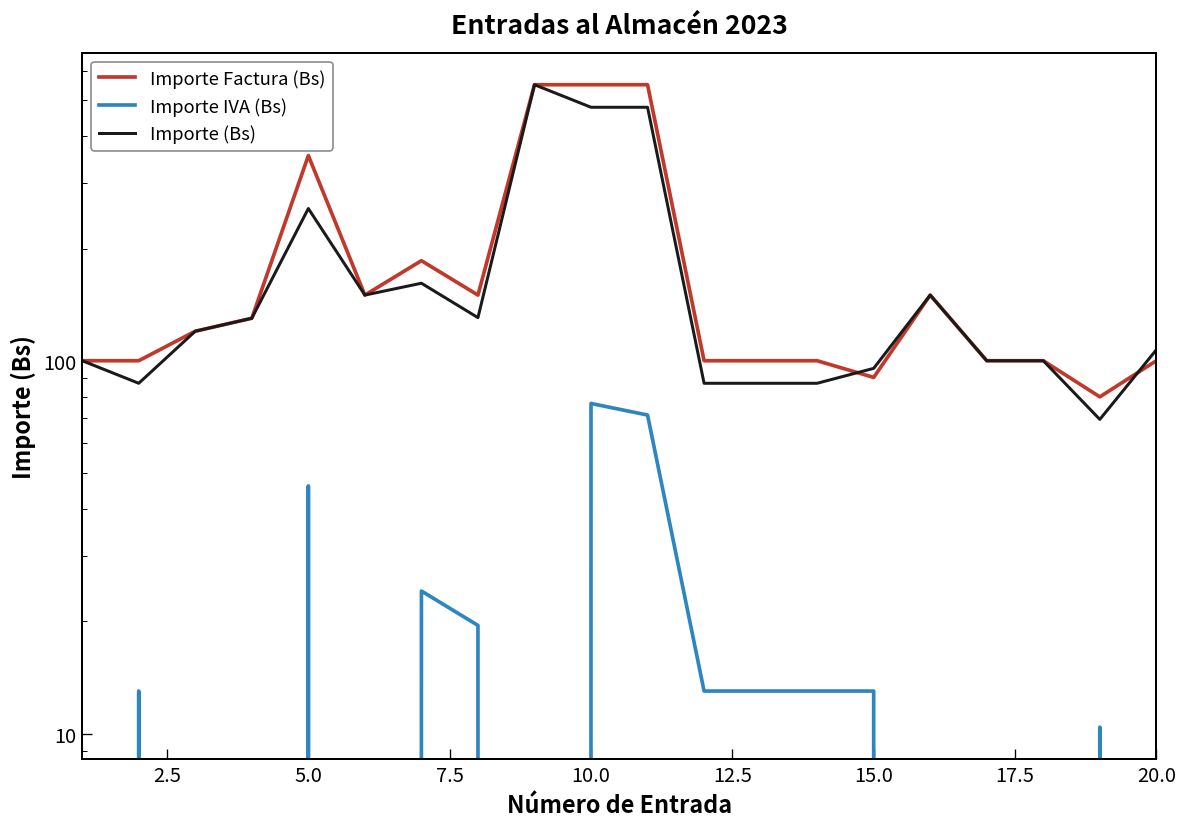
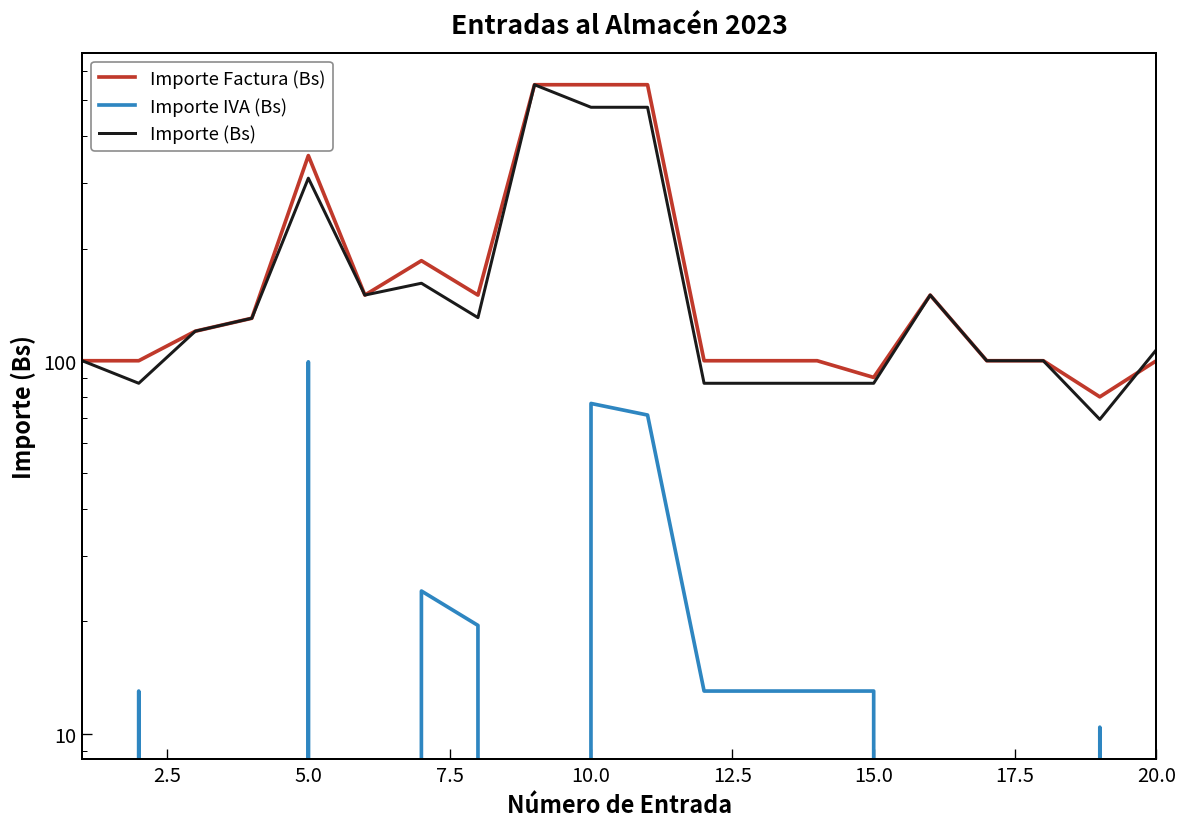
  {
    "Importe Factura (Bs)": {
      "10.0": 550,
      "15.0": 90,
      "20.0": 100
    },
    "Importe IVA (Bs)": {
-     "5.0": 46,
+     "5.0": 99,
      "10.0": 77,
      "15.0": 13
    },
    "Importe (Bs)": {
-     "5.0": 260,
+     "5.0": 310,
      "10.0": 480,
-     "15.0": 95,
+     "15.0": 87,
      "20.0": 107
    }
  }
